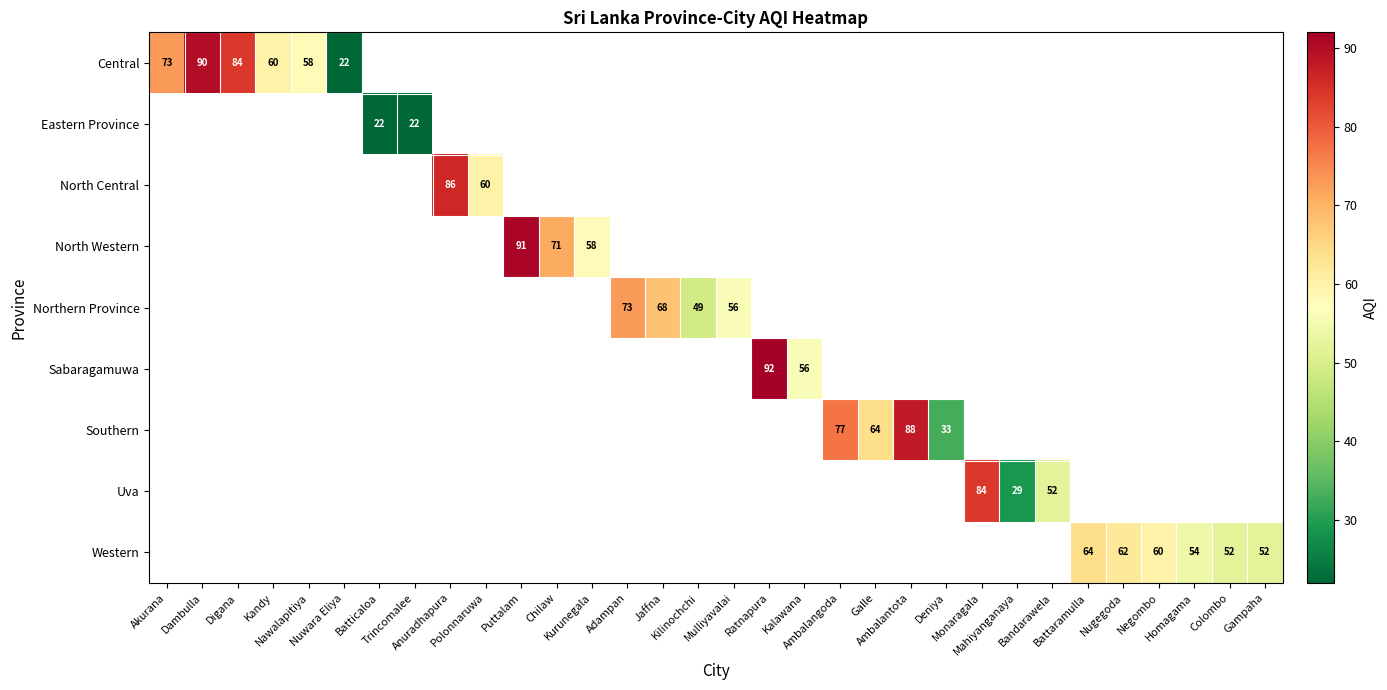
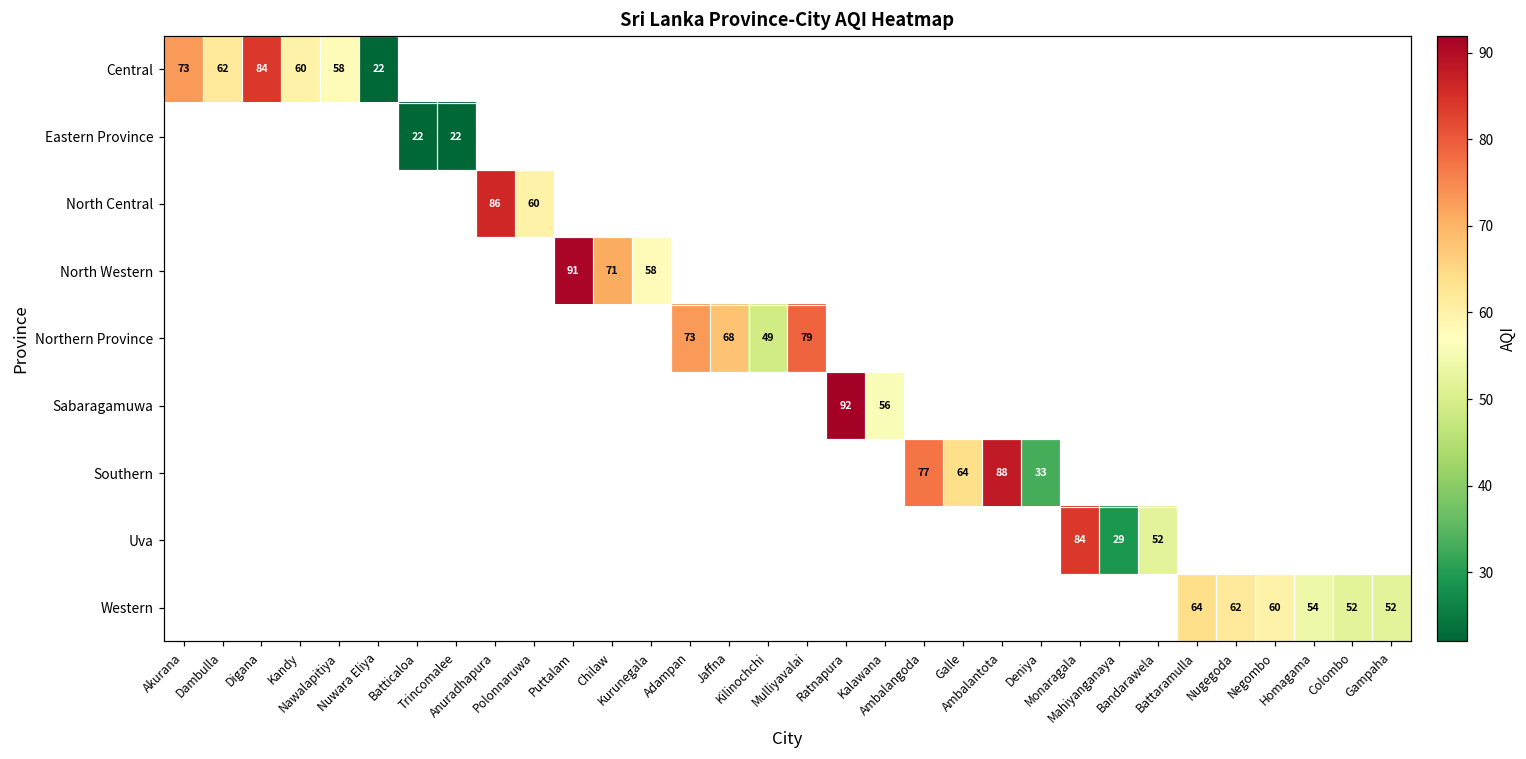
  {
    "Central": {
      "Akurana": 73,
-     "Dambulla": 90,
+     "Dambulla": 62,
      "Digana": 84,
      "Kandy": 60,
      "Nawalapitiya": 58,
      "Nuwara Eliya": 22
    },
    "Eastern Province": {
      "Batticaloa": 22,
      "Trincomalee": 22
    },
    "North Central": {
      "Anuradhapura": 86,
      "Polonnaruwa": 60
    },
    "North Western": {
      "Puttalam": 91,
      "Chilaw": 71,
      "Kurunegala": 58
    },
    "Northern Province": {
      "Adampan": 73,
      "Jaffna": 68,
      "Kilinochchi": 49,
-     "Mulliyavalai": 56
+     "Mulliyavalai": 79
    },
    "Sabaragamuwa": {
      "Ratnapura": 92,
      "Kalawana": 56
    },
    "Southern": {
      "Ambalangoda": 77,
      "Galle": 64,
      "Ambalantota": 88,
      "Deniya": 33
    },
    "Uva": {
      "Monaragala": 84,
      "Mahiyanganaya": 29,
      "Bandarawela": 52
    },
    "Western": {
      "Battaramulla": 64,
      "Nugegoda": 62,
      "Negombo": 60,
      "Homagama": 54,
      "Colombo": 52,
      "Gampaha": 52
    }
  }
